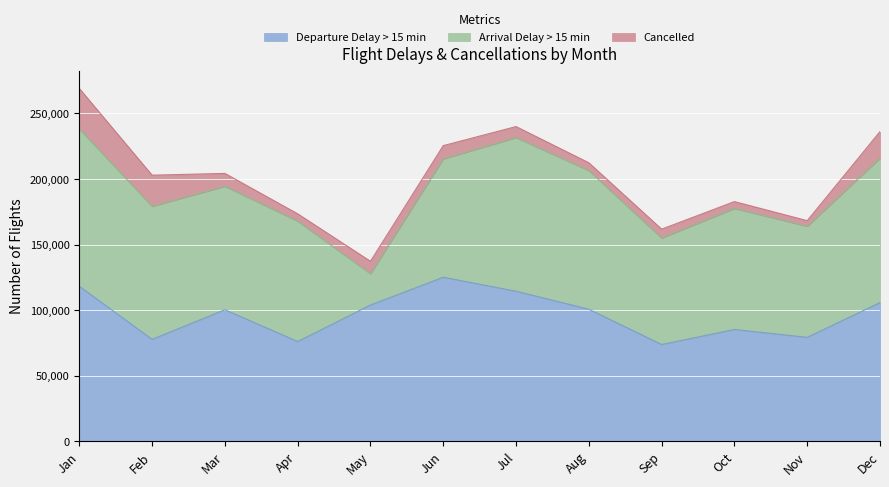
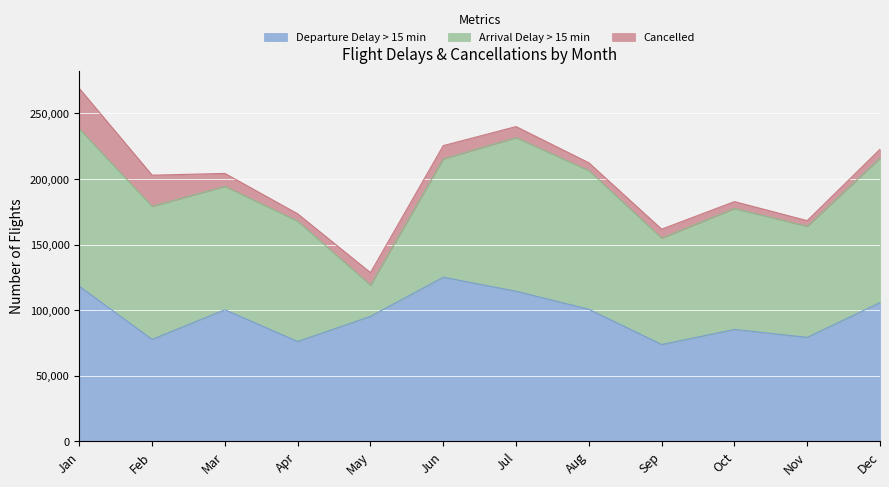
  {
    "Departure Delay > 15 min": {
      "Jan": "118,000",
      "Feb": "78,000",
      "Mar": "100,000",
      "Apr": "76,000",
-     "May": "104,000",
+     "May": "95,000",
      "Jun": "125,000",
      "Jul": "114,000",
      "Aug": "101,000",
      "Sep": "74,000",
      "Oct": "85,000",
      "Nov": "79,000",
      "Dec": "106,000"
    },
    "Arrival Delay > 15 min": {
      "Jan": "120,000",
      "Feb": "101,000",
      "Mar": "94,000",
      "Apr": "92,000",
      "May": "24,000",
      "Jun": "90,000",
      "Jul": "117,000",
      "Aug": "106,000",
      "Sep": "81,000",
      "Oct": "92,000",
      "Nov": "85,000",
      "Dec": "110,000"
    },
    "Cancelled": {
      "Jan": "31,000",
      "Feb": "24,000",
      "Mar": "10,000",
      "Apr": "6,000",
      "May": "10,000",
      "Jun": "10,000",
      "Jul": "8,000",
      "Aug": "6,000",
      "Sep": "7,000",
      "Oct": "5,000",
      "Nov": "4,000",
-     "Dec": "20,000"
+     "Dec": "7,000"
    }
  }
